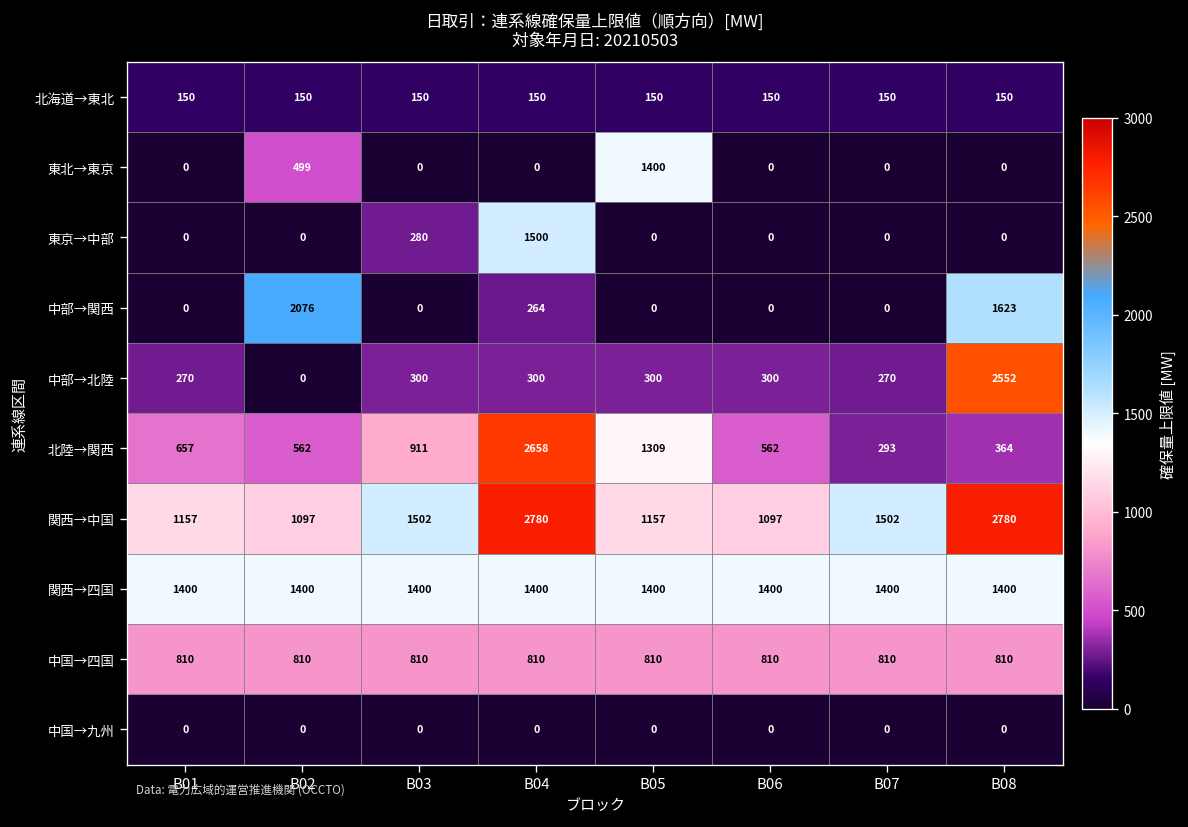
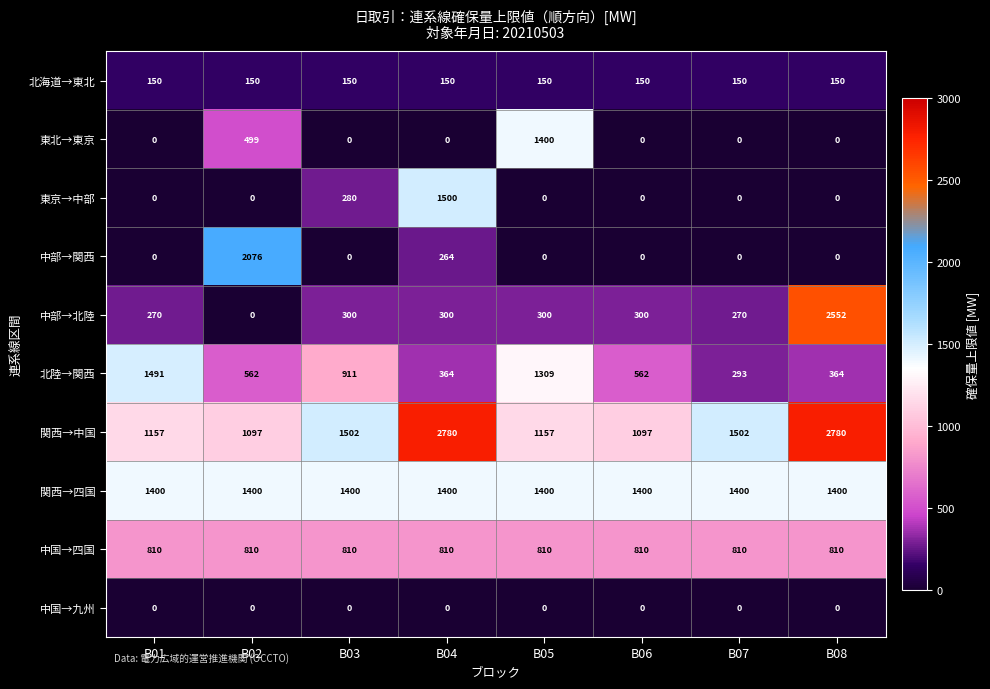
  {
    "北海道→東北": {
      "B01": 150,
      "B02": 150,
      "B03": 150,
      "B04": 150,
      "B05": 150,
      "B06": 150,
      "B07": 150,
      "B08": 150
    },
    "東北→東京": {
      "B01": 0,
      "B02": 499,
      "B03": 0,
      "B04": 0,
      "B05": 1400,
      "B06": 0,
      "B07": 0,
      "B08": 0
    },
    "東京→中部": {
      "B01": 0,
      "B02": 0,
      "B03": 280,
      "B04": 1500,
      "B05": 0,
      "B06": 0,
      "B07": 0,
      "B08": 0
    },
    "中部→関西": {
      "B01": 0,
      "B02": 2076,
      "B03": 0,
      "B04": 264,
      "B05": 0,
      "B06": 0,
      "B07": 0,
-     "B08": 1623
+     "B08": 0
    },
    "中部→北陸": {
      "B01": 270,
      "B02": 0,
      "B03": 300,
      "B04": 300,
      "B05": 300,
      "B06": 300,
      "B07": 270,
      "B08": 2552
    },
    "北陸→関西": {
-     "B01": 657,
+     "B01": 1491,
      "B02": 562,
      "B03": 911,
-     "B04": 2658,
+     "B04": 364,
      "B05": 1309,
      "B06": 562,
      "B07": 293,
      "B08": 364
    },
    "関西→中国": {
      "B01": 1157,
      "B02": 1097,
      "B03": 1502,
      "B04": 2780,
      "B05": 1157,
      "B06": 1097,
      "B07": 1502,
      "B08": 2780
    },
    "関西→四国": {
      "B01": 1400,
      "B02": 1400,
      "B03": 1400,
      "B04": 1400,
      "B05": 1400,
      "B06": 1400,
      "B07": 1400,
      "B08": 1400
    },
    "中国→四国": {
      "B01": 810,
      "B02": 810,
      "B03": 810,
      "B04": 810,
      "B05": 810,
      "B06": 810,
      "B07": 810,
      "B08": 810
    },
    "中国→九州": {
      "B01": 0,
      "B02": 0,
      "B03": 0,
      "B04": 0,
      "B05": 0,
      "B06": 0,
      "B07": 0,
      "B08": 0
    }
  }
